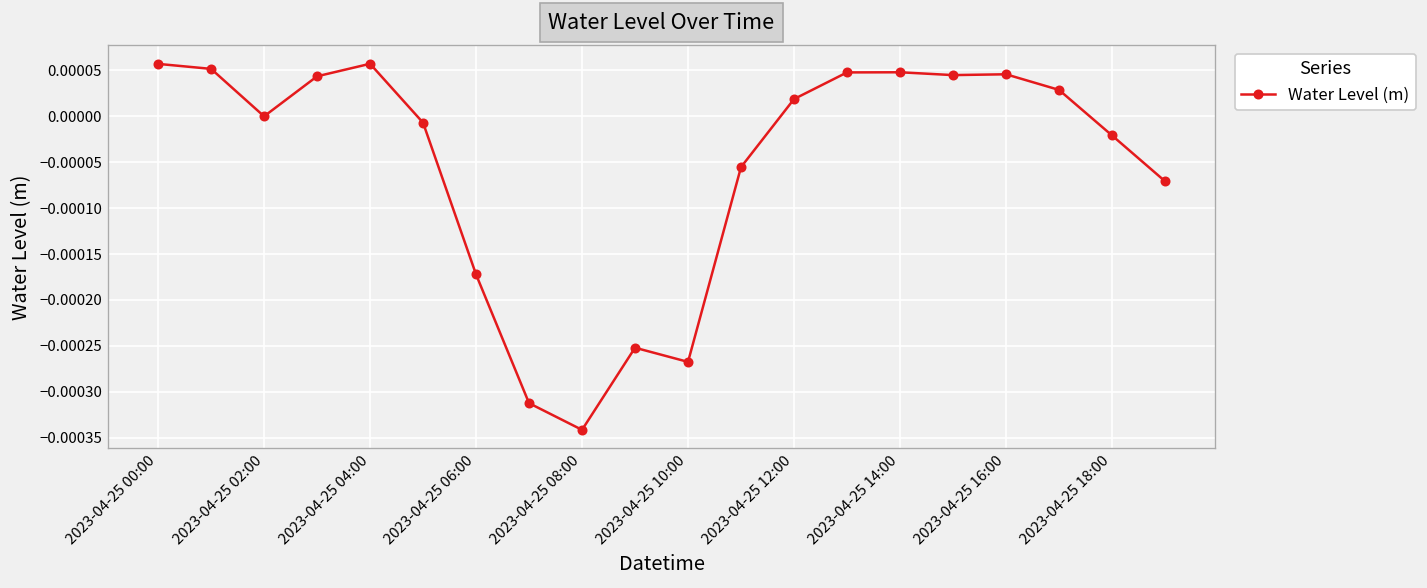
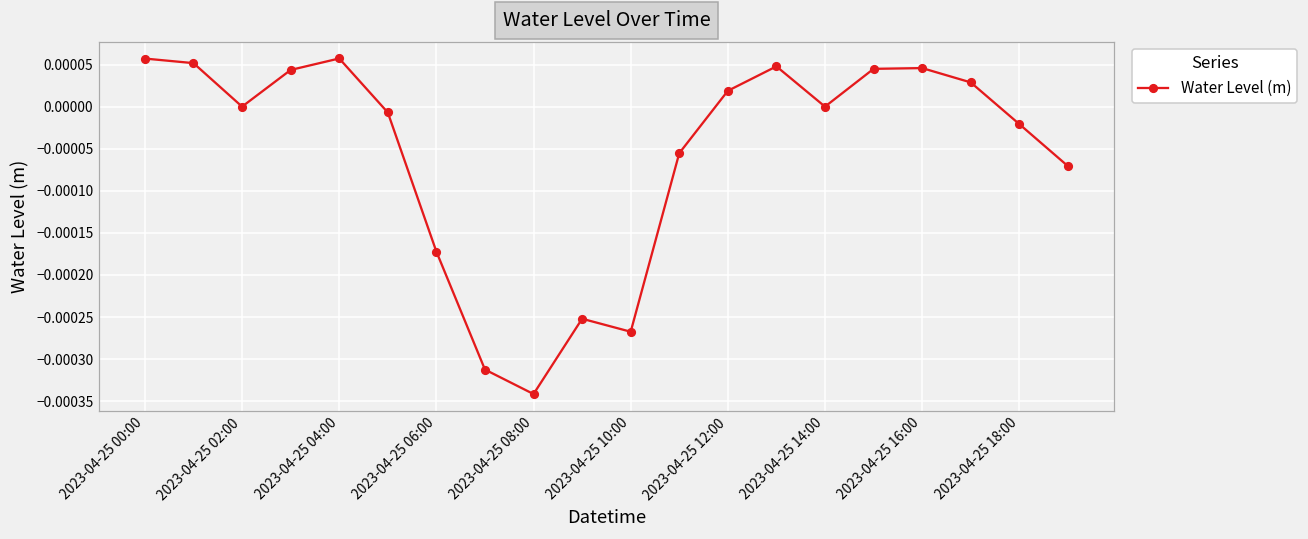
  {
    "2023-04-25 00:00": 0.00006,
    "2023-04-25 02:00": 0.00000,
    "2023-04-25 04:00": 0.00006,
    "2023-04-25 06:00": -0.00017,
    "2023-04-25 08:00": -0.00034,
    "2023-04-25 10:00": -0.00027,
    "2023-04-25 12:00": 0.00002,
-   "2023-04-25 14:00": 0.00005,
+   "2023-04-25 14:00": 0.00000,
    "2023-04-25 16:00": 0.00005,
    "2023-04-25 18:00": -0.00002
  }
